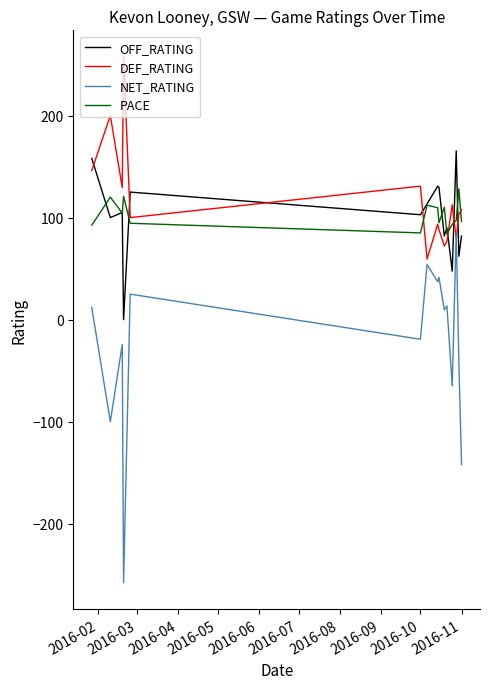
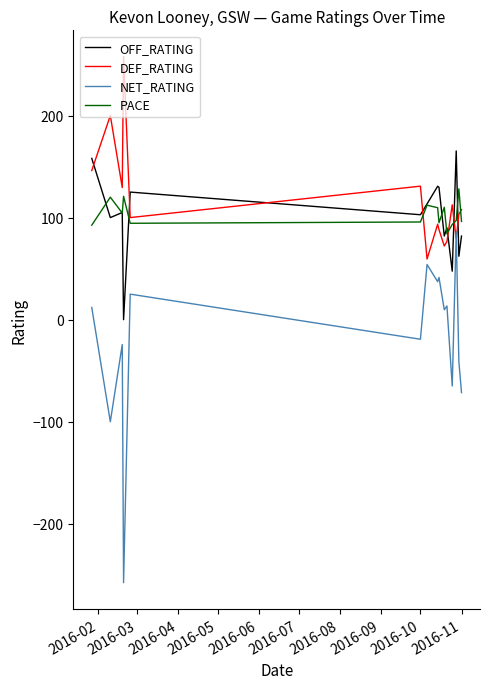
  {
    "OFF_RATING": {
      "2016-10": 103,
      "2016-11": 82
    },
    "DEF_RATING": {
      "2016-10": 131,
      "2016-11": 108
    },
    "NET_RATING": {
      "2016-10": -19,
-     "2016-11": -142
+     "2016-11": -72
    },
    "PACE": {
-     "2016-10": 85,
+     "2016-10": 96,
      "2016-11": 96
    }
  }
